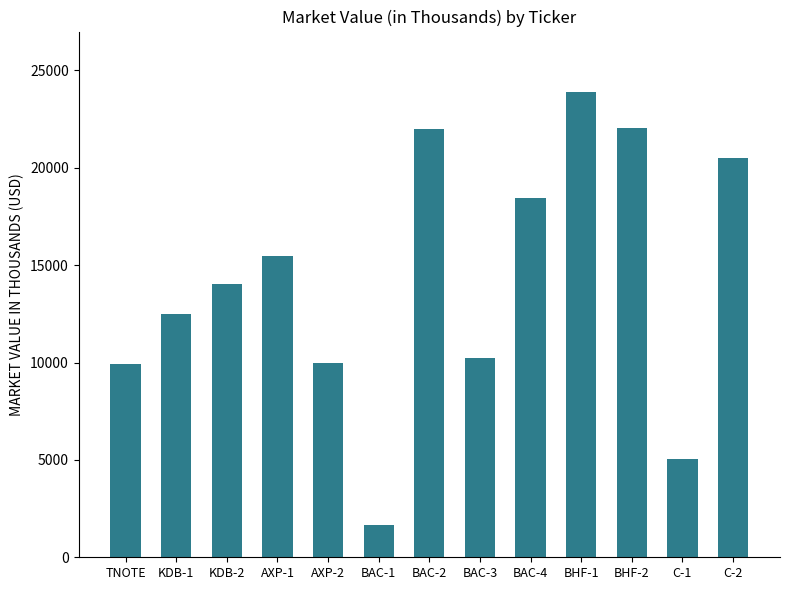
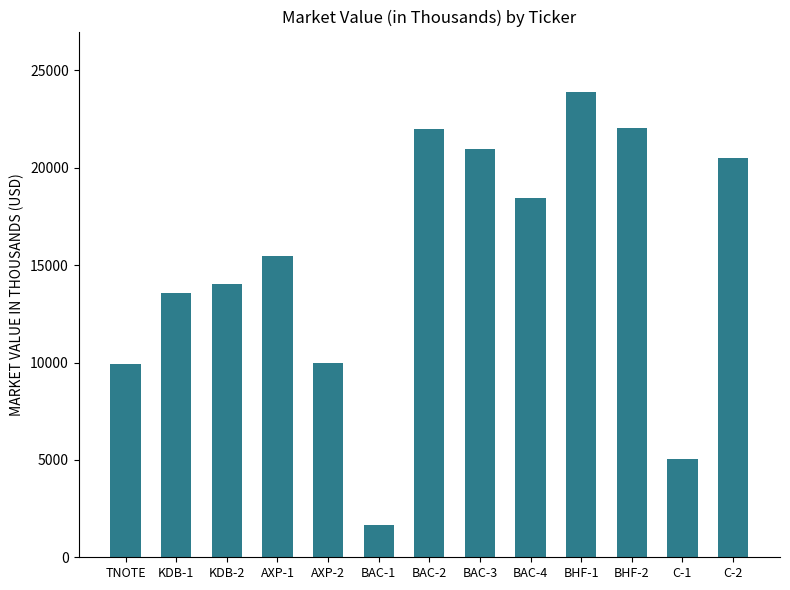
  {
    "TNOTE": 9900,
-   "KDB-1": 12500,
+   "KDB-1": 13600,
    "KDB-2": 14000,
    "AXP-1": 15500,
    "AXP-2": 10000,
    "BAC-1": 1600,
    "BAC-2": 22000,
-   "BAC-3": 10200,
+   "BAC-3": 20900,
    "BAC-4": 18500,
    "BHF-1": 23900,
    "BHF-2": 22100,
    "C-1": 5100,
    "C-2": 20500
  }
